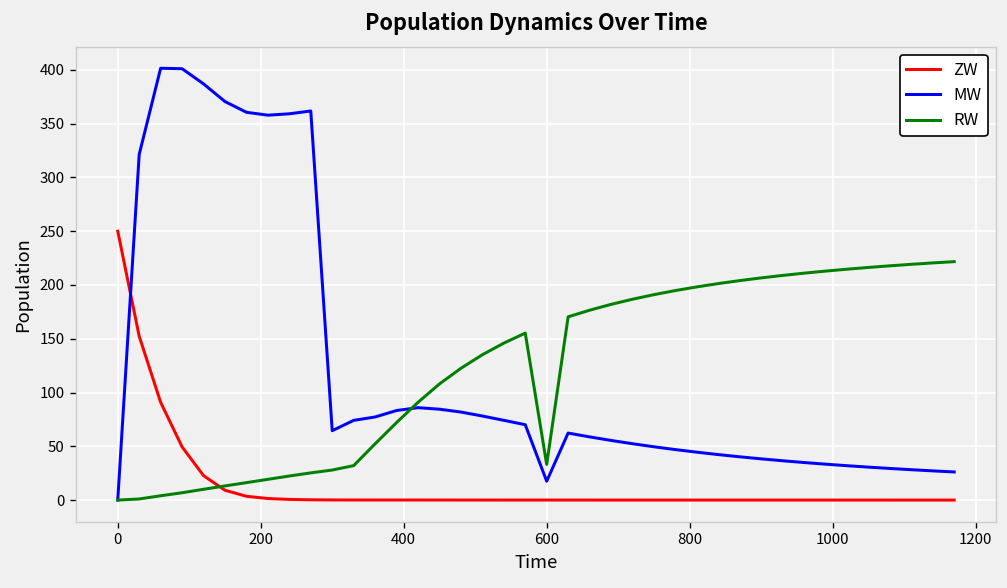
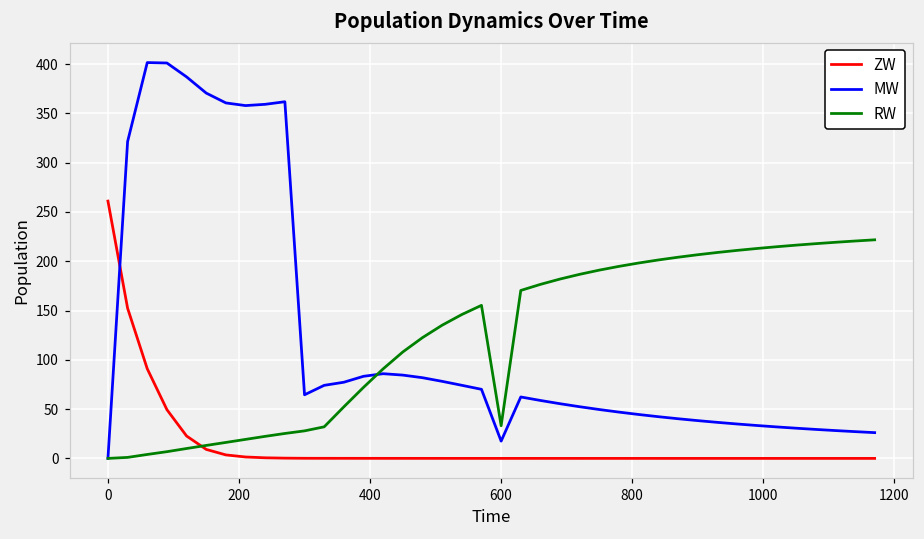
  {
    "ZW": {
-     "0": 250,
+     "0": 260,
      "600": 0
    },
    "MW": {
      "600": 20
    },
    "RW": {
      "600": 30
    }
  }
